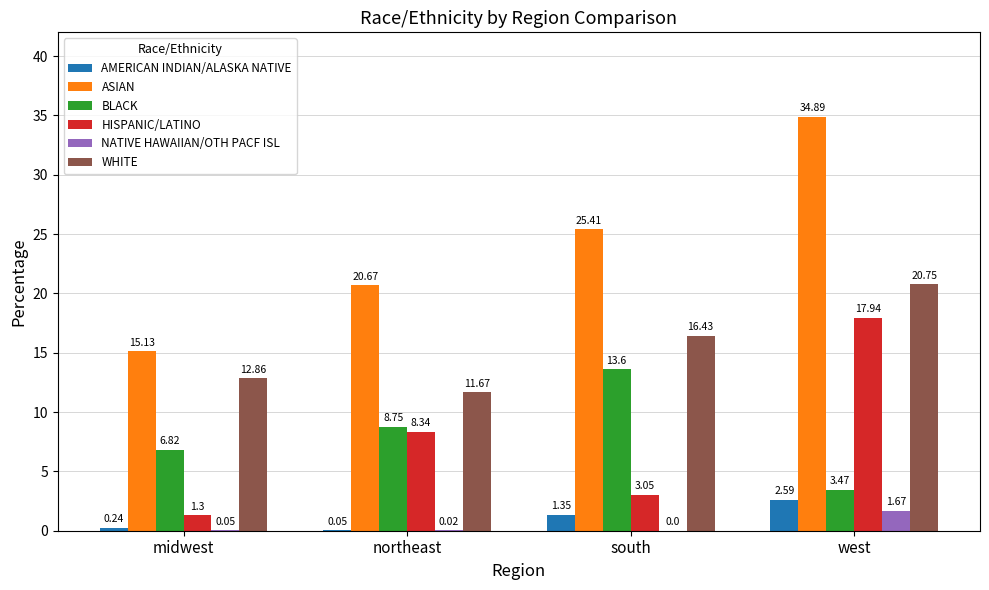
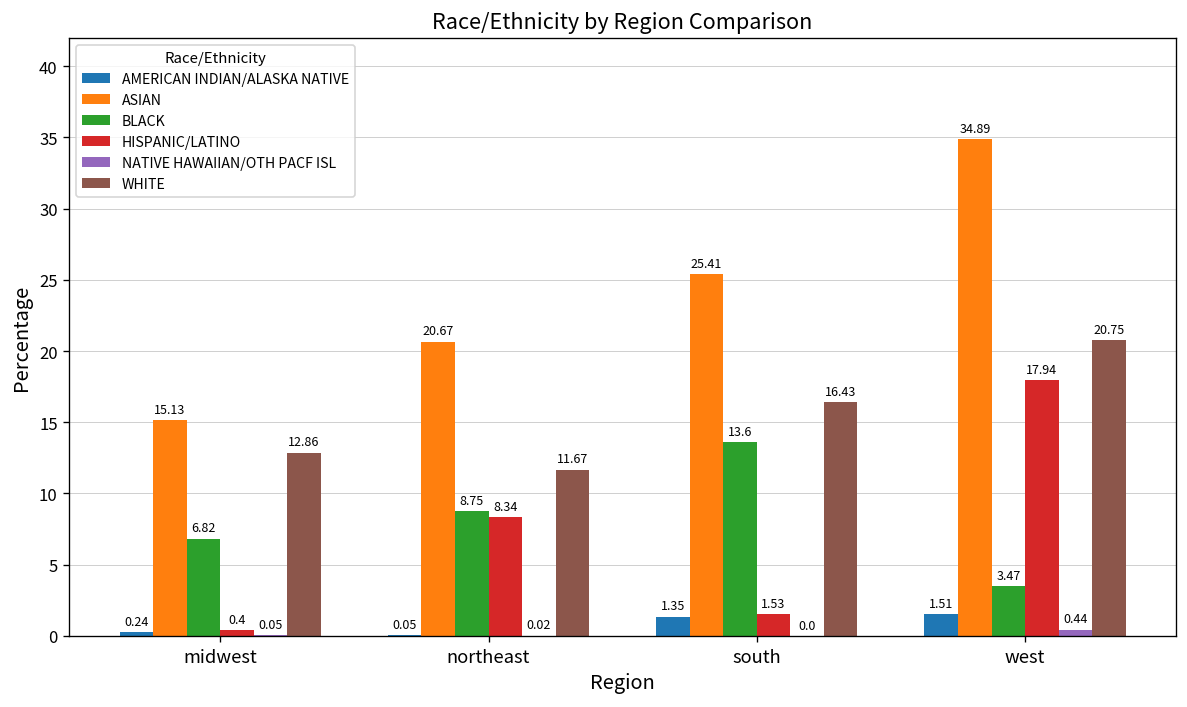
  {
    "AMERICAN INDIAN/ALASKA NATIVE": {
      "midwest": 0.24,
      "northeast": 0.05,
      "south": 1.35,
-     "west": 2.59
+     "west": 1.51
    },
    "ASIAN": {
      "midwest": 15.13,
      "northeast": 20.67,
      "south": 25.41,
      "west": 34.89
    },
    "BLACK": {
      "midwest": 6.82,
      "northeast": 8.75,
      "south": 13.6,
      "west": 3.47
    },
    "HISPANIC/LATINO": {
-     "midwest": 1.3,
+     "midwest": 0.4,
      "northeast": 8.34,
-     "south": 3.05,
+     "south": 1.53,
      "west": 17.94
    },
    "NATIVE HAWAIIAN/OTH PACF ISL": {
      "midwest": 0.05,
      "northeast": 0.02,
      "south": 0.0,
-     "west": 1.67
+     "west": 0.44
    },
    "WHITE": {
      "midwest": 12.86,
      "northeast": 11.67,
      "south": 16.43,
      "west": 20.75
    }
  }
